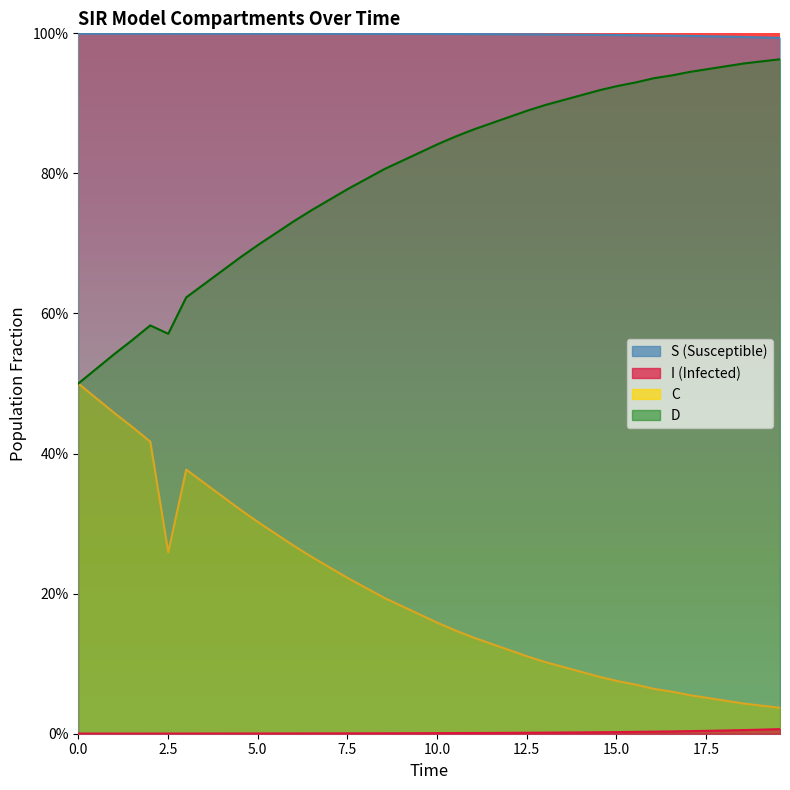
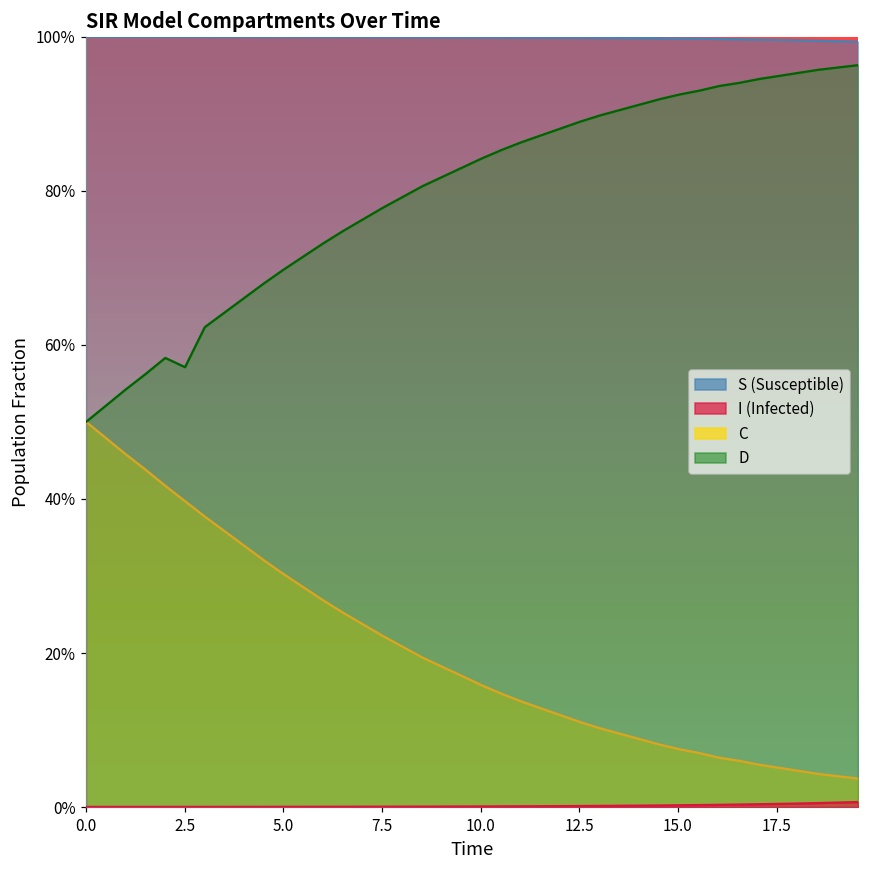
  {
    "C": {
-     "2.5": "26%"
+     "2.5": "40%"
    },
    "D": {
      "2.5": "57%"
    }
  }
